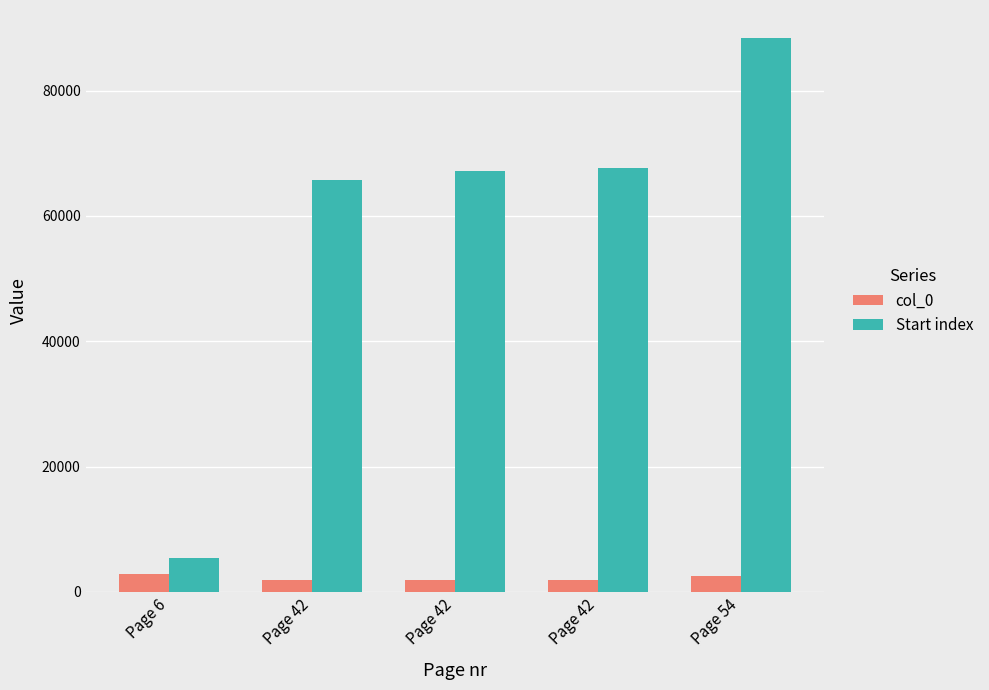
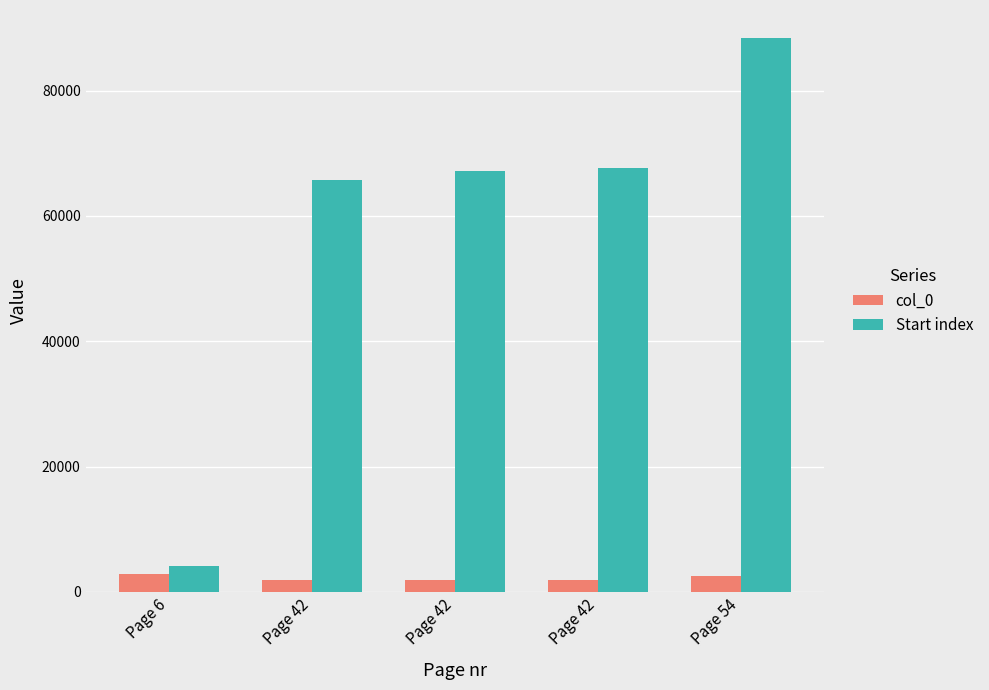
  {
    "col_0": {
      "Page 6": 3000,
      "Page 54": 3000
    },
    "Start index": {
-     "Page 6": 5000,
+     "Page 6": 4000,
      "Page 54": 88000
    }
  }
